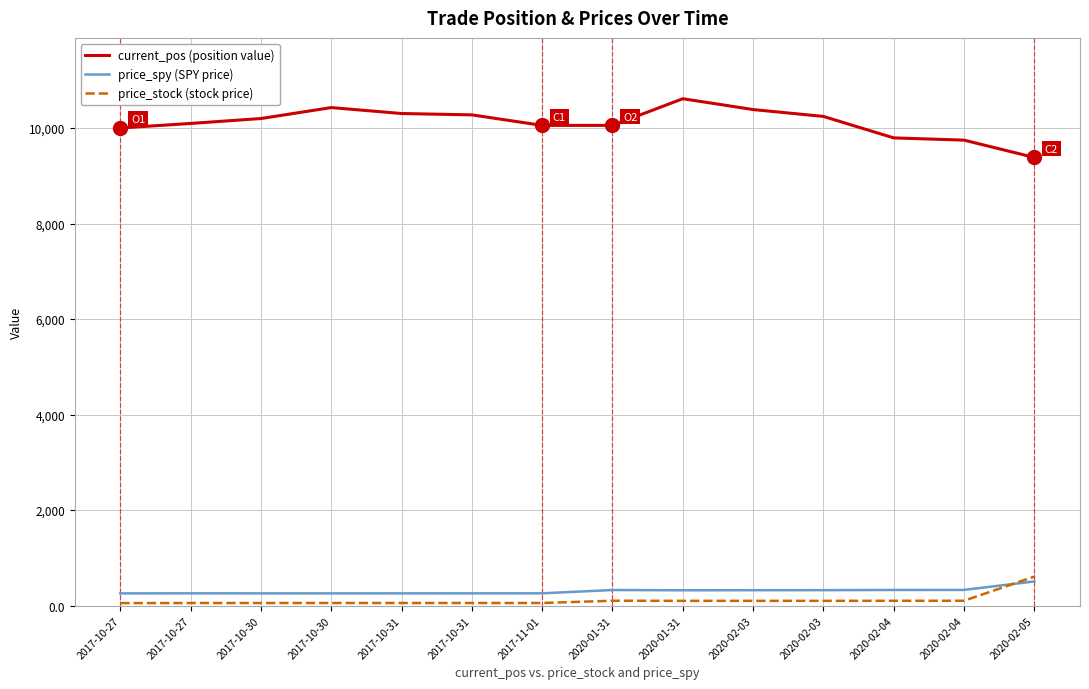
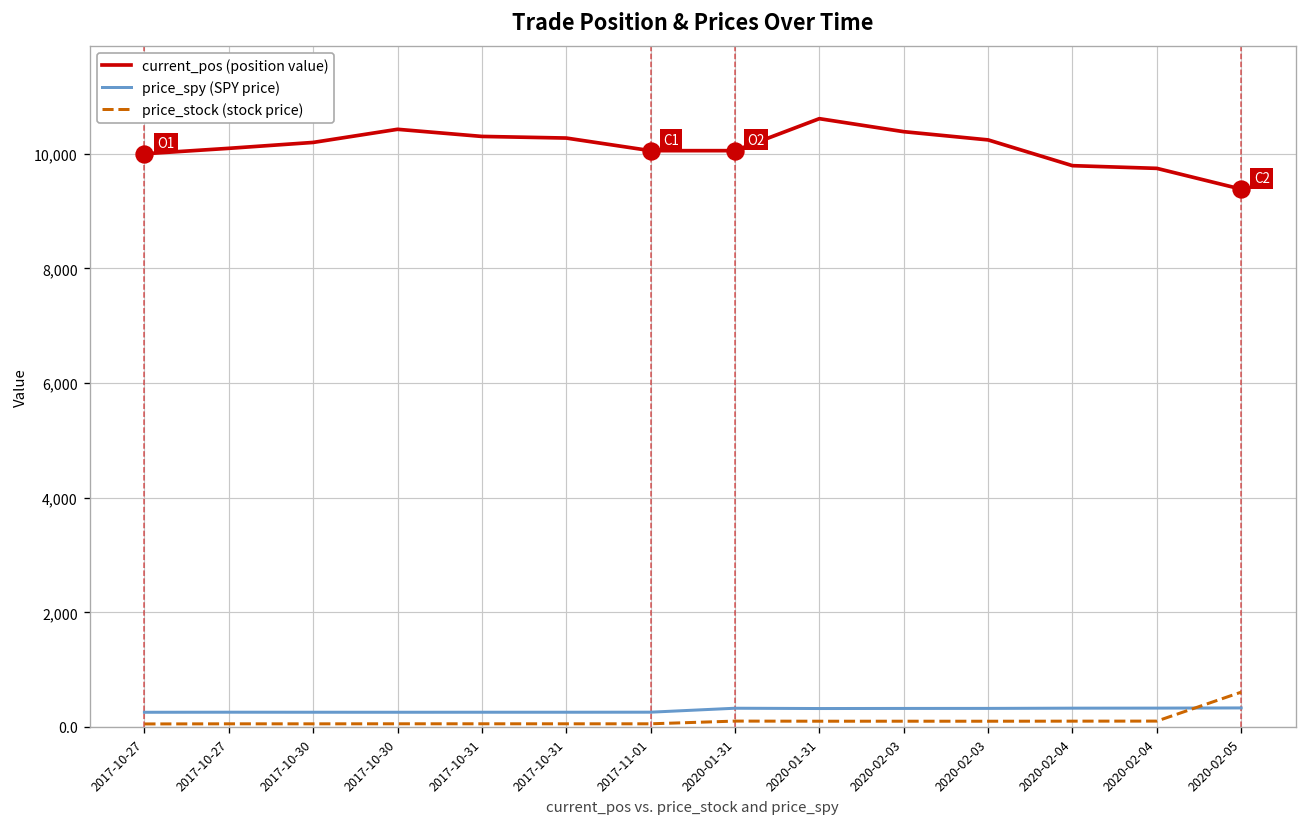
  {
    "price_spy (SPY price)": {
      "2017-11-01": 300,
-     "2020-02-05": 500
+     "2020-02-05": 300
    },
    "price_stock (stock price)": {
      "2017-11-01": 100,
      "2020-02-05": 600
    }
  }
